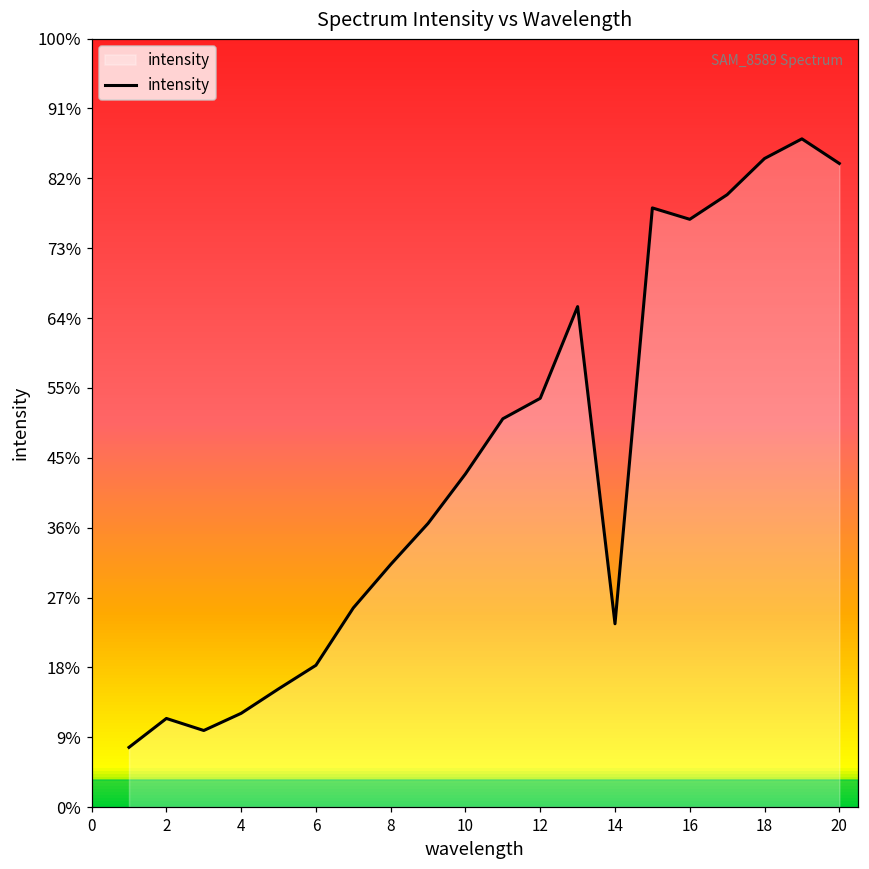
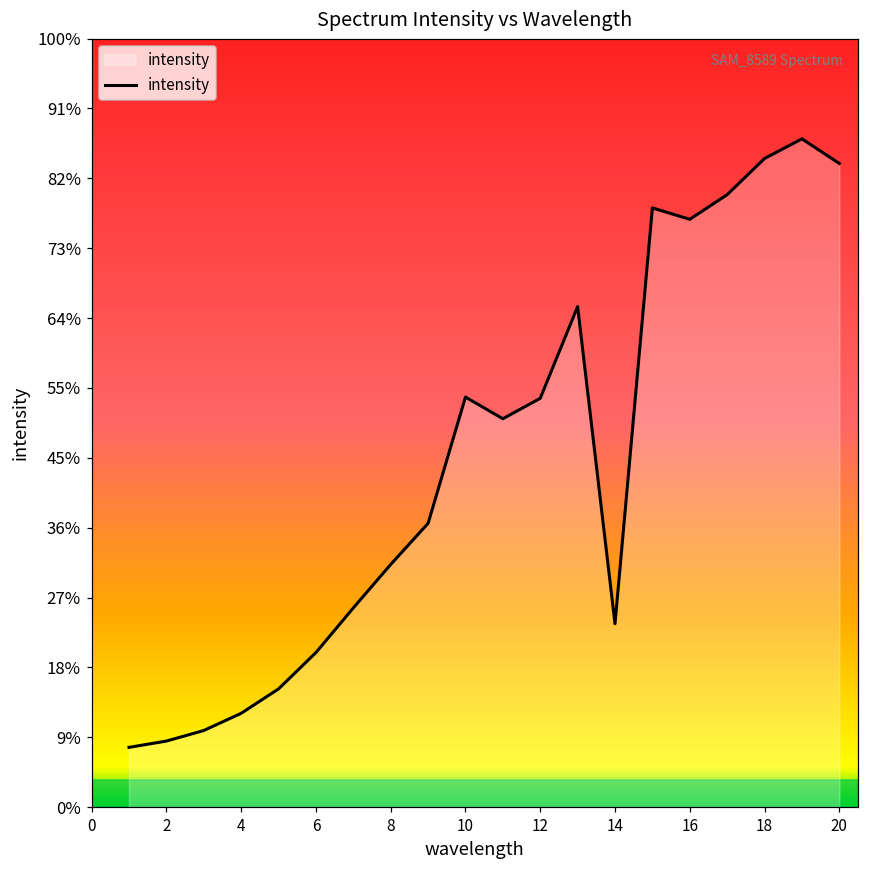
  {
-   "2": "12%",
+   "2": "9%",
    "4": "12%",
-   "6": "18%",
+   "6": "20%",
    "8": "32%",
-   "10": "43%",
+   "10": "53%",
    "12": "53%",
    "14": "24%",
    "16": "76%",
    "18": "84%",
    "20": "84%"
  }
